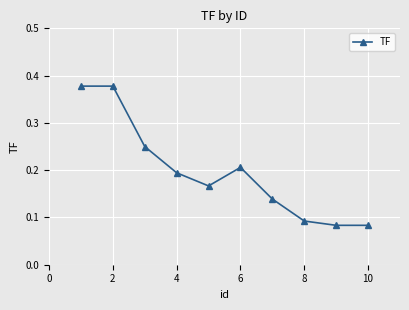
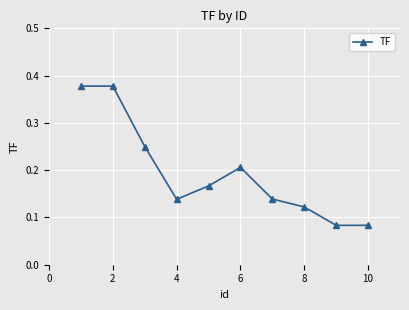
  {
    "2": 0.38,
-   "4": 0.19,
+   "4": 0.14,
    "6": 0.21,
-   "8": 0.09,
+   "8": 0.12,
    "10": 0.08
  }
